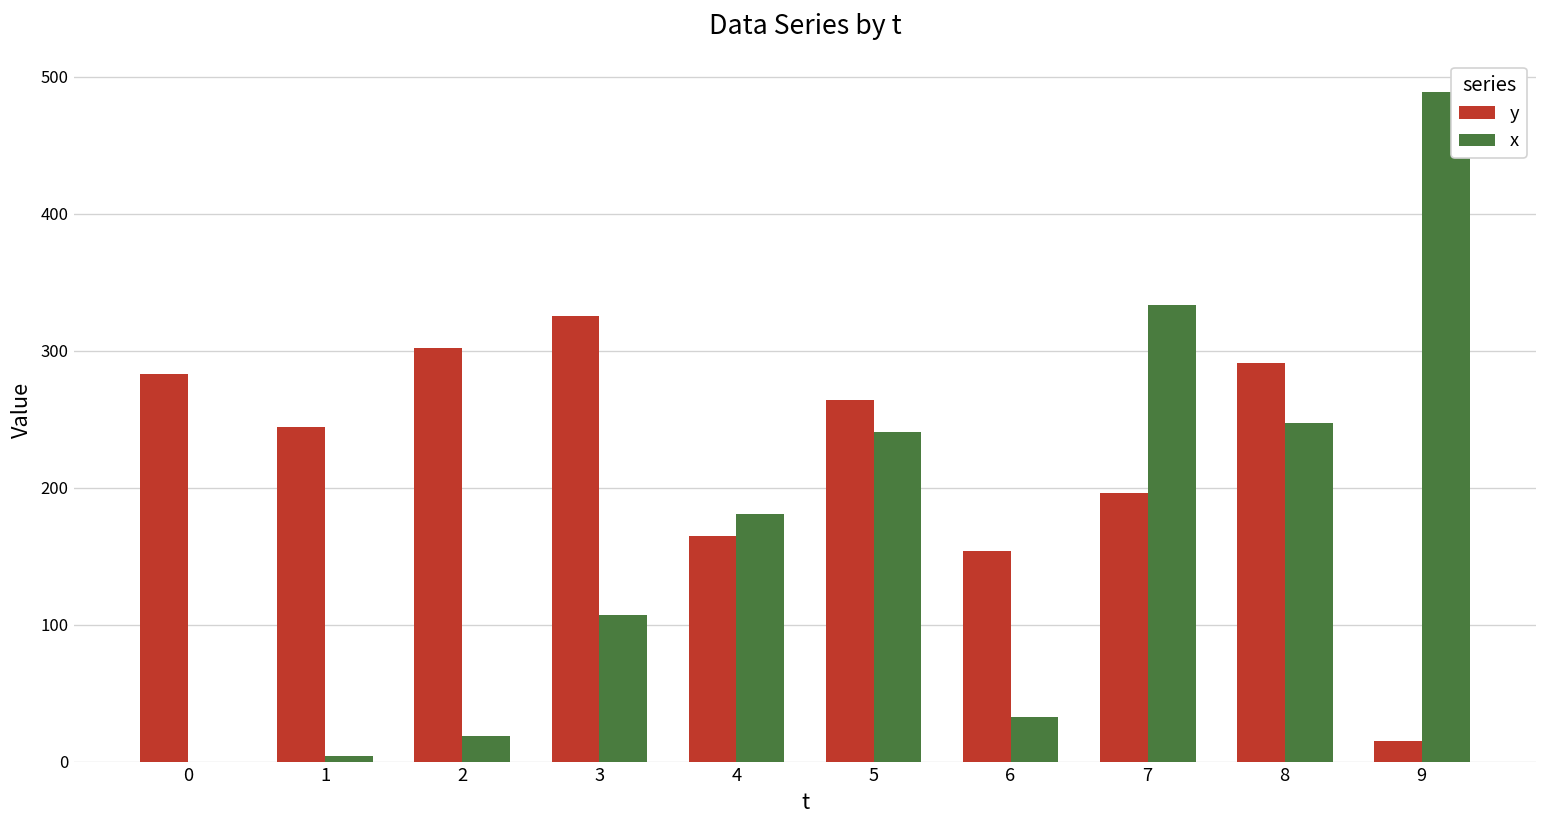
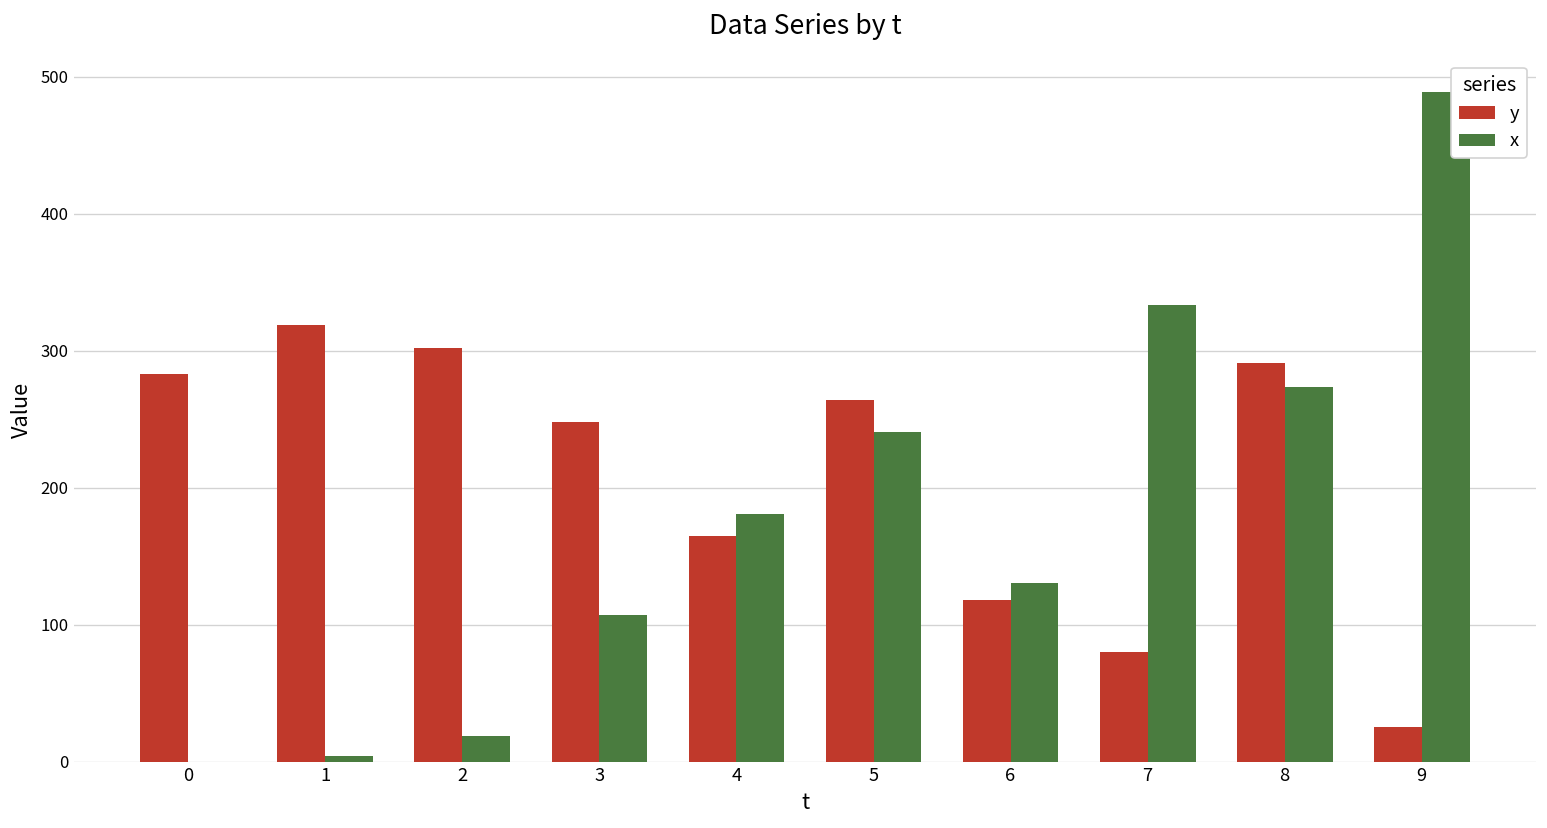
  {
    "y": {
      "0": 283,
-     "1": 244,
+     "1": 318,
      "2": 302,
-     "3": 325,
+     "3": 248,
      "4": 164,
      "5": 264,
-     "6": 154,
-     "7": 196,
+     "6": 118,
+     "7": 80,
      "8": 291,
-     "9": 15
+     "9": 25
    },
    "x": {
      "0": 0,
      "1": 4,
      "2": 19,
      "3": 107,
      "4": 181,
      "5": 241,
-     "6": 33,
+     "6": 131,
      "7": 333,
-     "8": 247,
+     "8": 273,
      "9": 489
    }
  }
